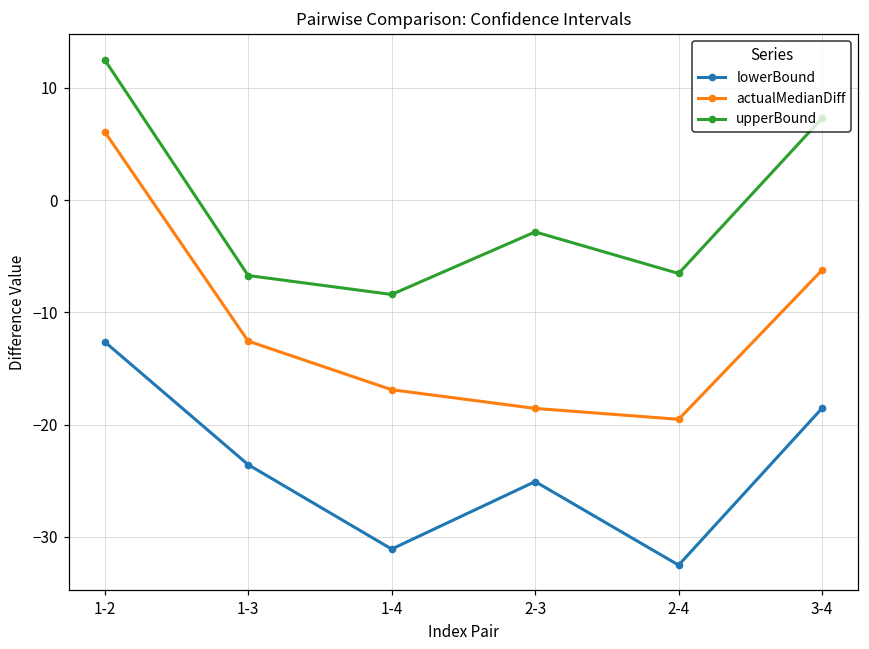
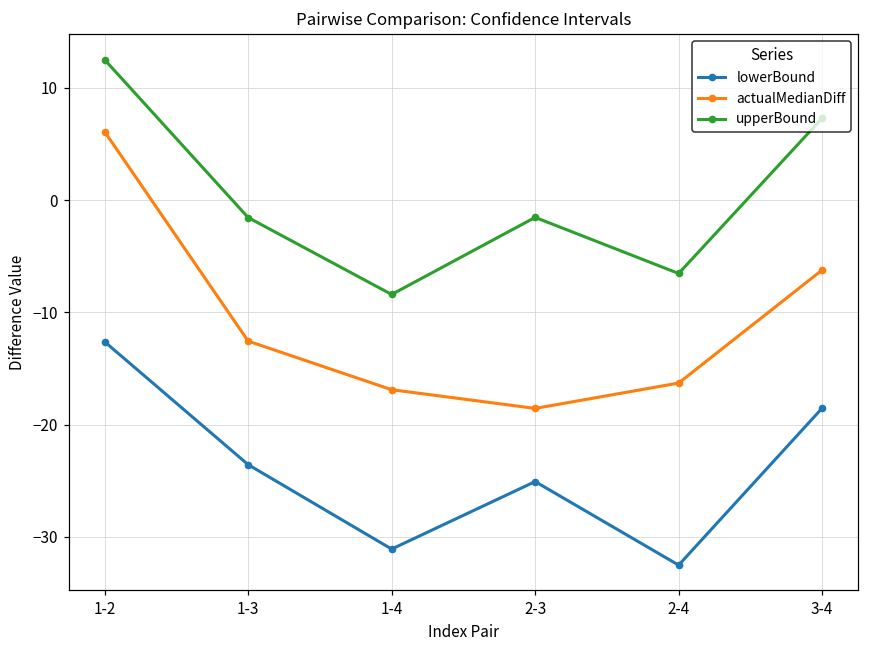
  {
    "lowerBound": {
      "1-2": -12.6,
      "1-3": -23.6,
      "1-4": -31.1,
      "2-3": -25.1,
      "2-4": -32.5,
      "3-4": -18.5
    },
    "actualMedianDiff": {
      "1-2": 6.1,
      "1-3": -12.6,
      "1-4": -16.9,
      "2-3": -18.6,
-     "2-4": -19.5,
+     "2-4": -16.3,
      "3-4": -6.2
    },
    "upperBound": {
      "1-2": 12.5,
-     "1-3": -6.7,
+     "1-3": -1.5,
      "1-4": -8.4,
-     "2-3": -2.8,
+     "2-3": -1.5,
      "2-4": -6.5
    }
  }
